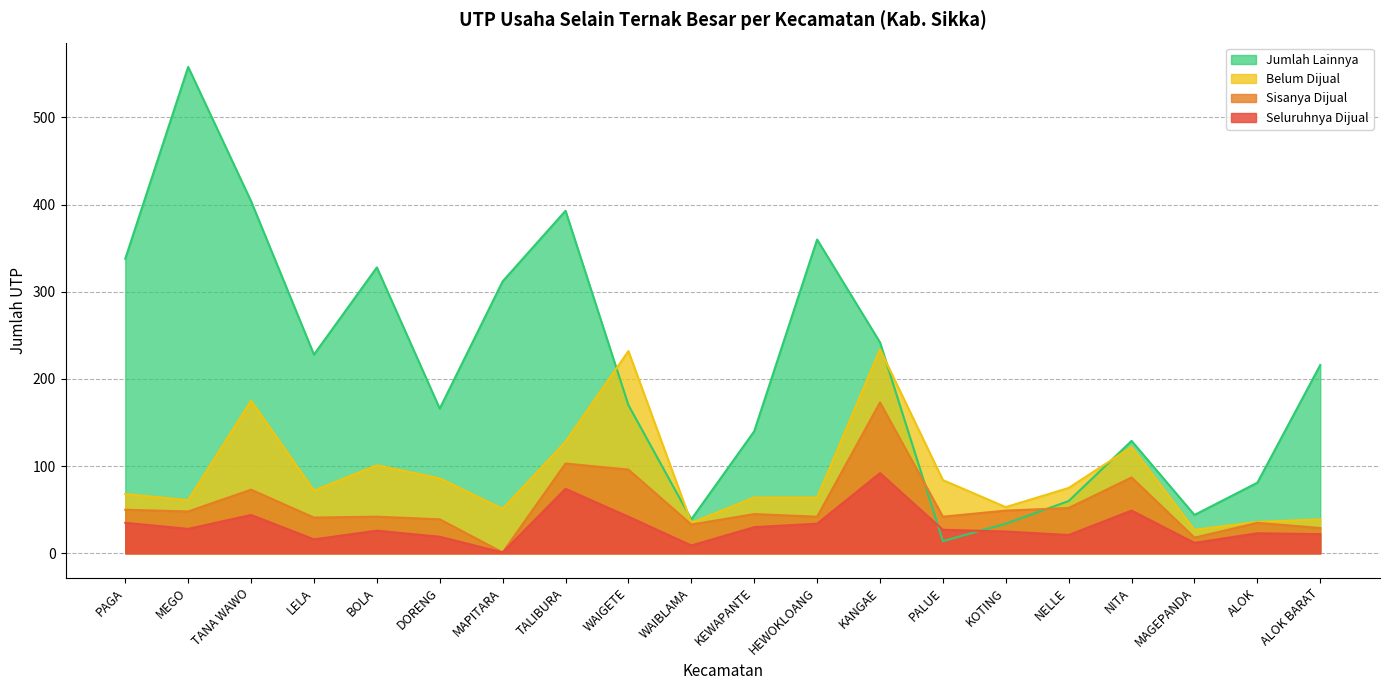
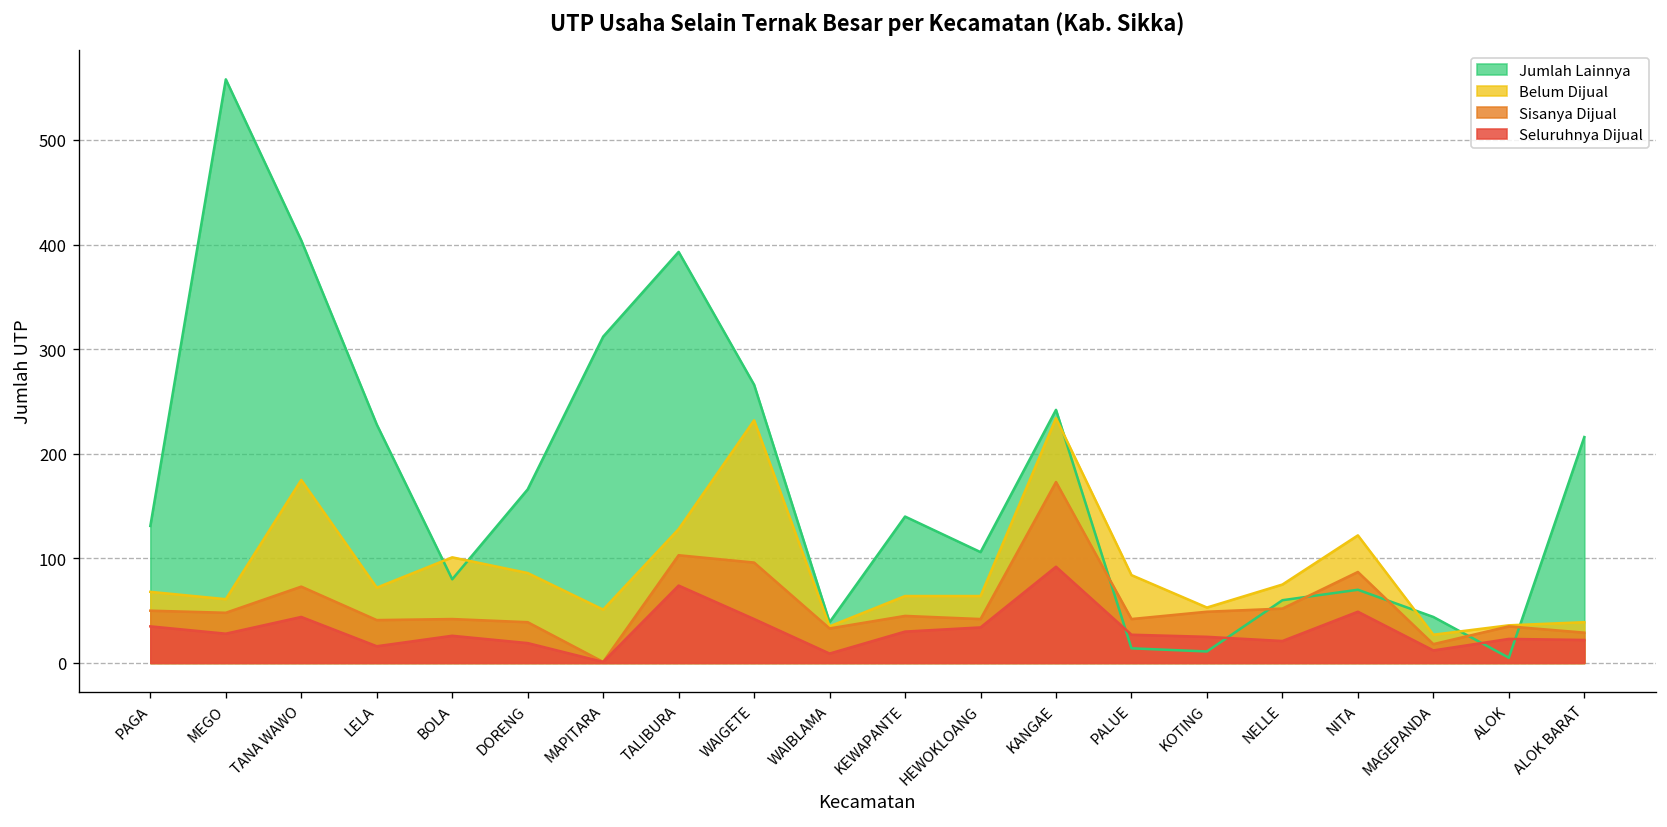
  {
    "Jumlah Lainnya": {
-     "PAGA": 340,
+     "PAGA": 130,
      "MEGO": 560,
      "TANA WAWO": 400,
      "LELA": 230,
-     "BOLA": 330,
+     "BOLA": 80,
      "DORENG": 170,
      "MAPITARA": 310,
      "TALIBURA": 390,
-     "WAIGETE": 170,
+     "WAIGETE": 270,
      "WAIBLAMA": 40,
      "KEWAPANTE": 140,
-     "HEWOKLOANG": 360,
+     "HEWOKLOANG": 110,
      "KANGAE": 240,
      "PALUE": 10,
-     "KOTING": 30,
+     "KOTING": 10,
      "NELLE": 60,
-     "NITA": 130,
+     "NITA": 70,
      "MAGEPANDA": 40,
-     "ALOK": 80,
+     "ALOK": 10,
      "ALOK BARAT": 220
    },
    "Belum Dijual": {
      "PAGA": 70,
      "MEGO": 60,
      "TANA WAWO": 180,
      "LELA": 70,
      "BOLA": 100,
      "DORENG": 90,
      "MAPITARA": 50,
      "TALIBURA": 130,
      "WAIGETE": 230,
      "KEWAPANTE": 60,
      "HEWOKLOANG": 60,
      "KANGAE": 230,
      "PALUE": 80,
      "KOTING": 50,
      "NELLE": 80,
      "NITA": 120,
      "MAGEPANDA": 30,
      "ALOK BARAT": 40
    }
  }
